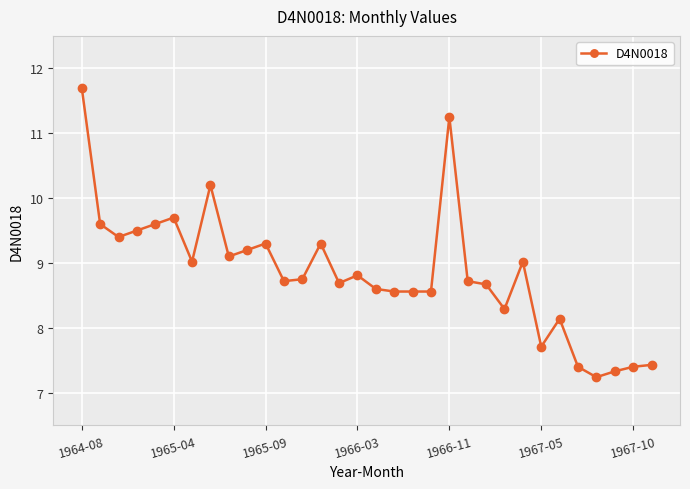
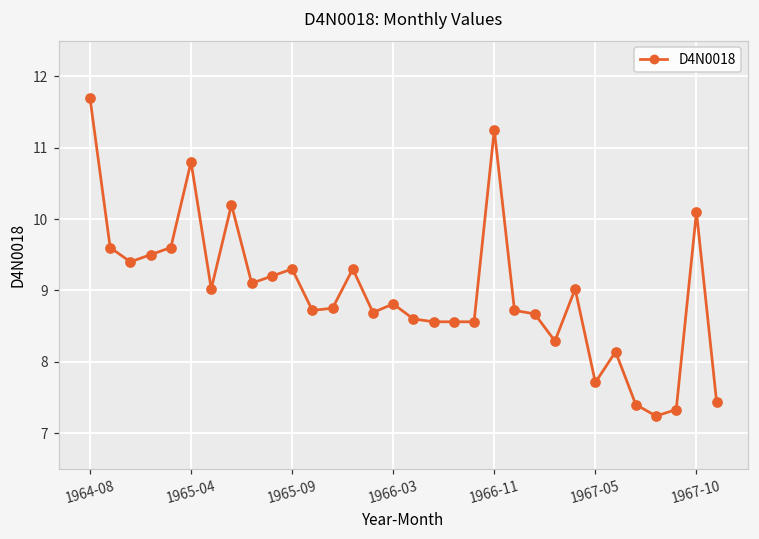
  {
    "1964-08": 11.7,
-   "1965-04": 9.7,
+   "1965-04": 10.8,
    "1965-09": 9.3,
    "1966-03": 8.8,
    "1966-11": 11.3,
    "1967-05": 7.7,
-   "1967-10": 7.4
+   "1967-10": 10.1
  }
